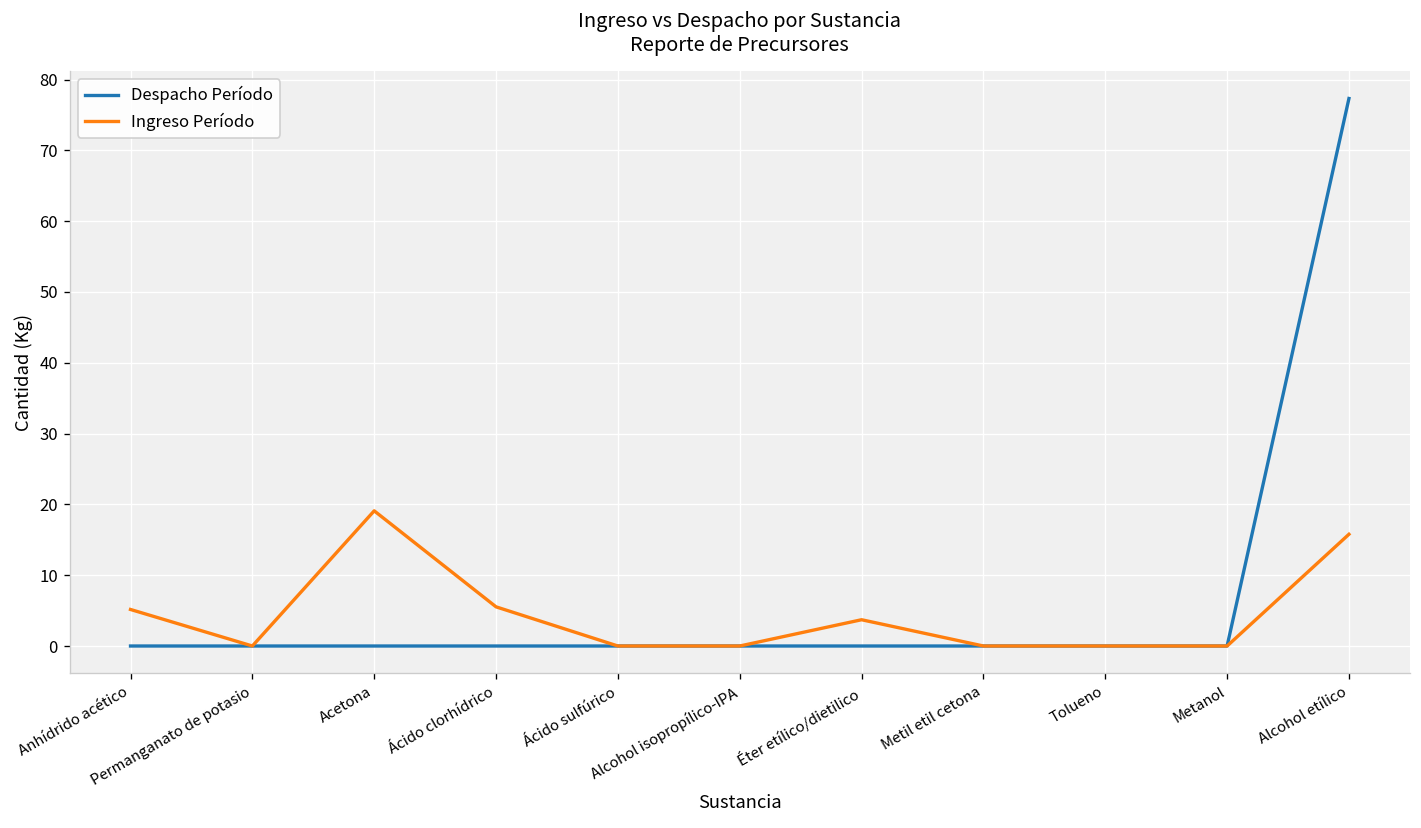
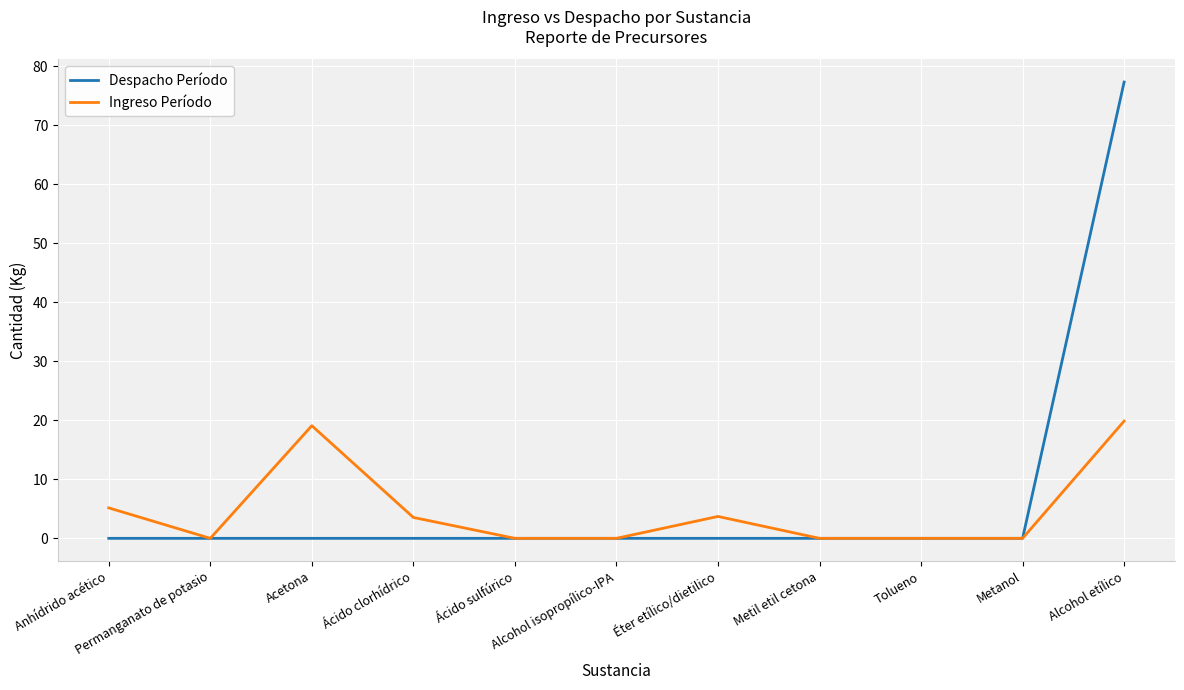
  {
    "Despacho Período": {
      "Anhídrido acético": 0,
      "Acetona": 0,
      "Ácido clorhídrico": 0,
      "Éter etílico/dietilico": 0,
      "Alcohol etílico": 77
    },
    "Ingreso Período": {
      "Anhídrido acético": 5,
      "Acetona": 19,
-     "Ácido clorhídrico": 6,
+     "Ácido clorhídrico": 4,
      "Éter etílico/dietilico": 4,
-     "Alcohol etílico": 16
+     "Alcohol etílico": 20
    }
  }
